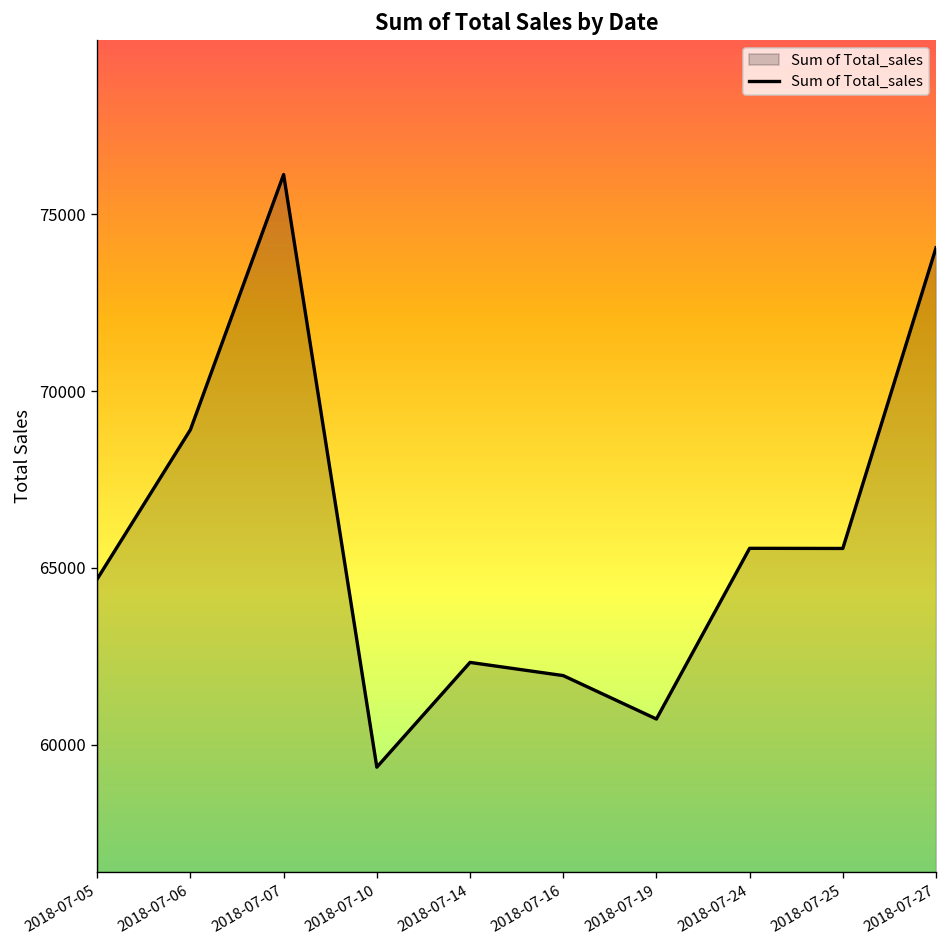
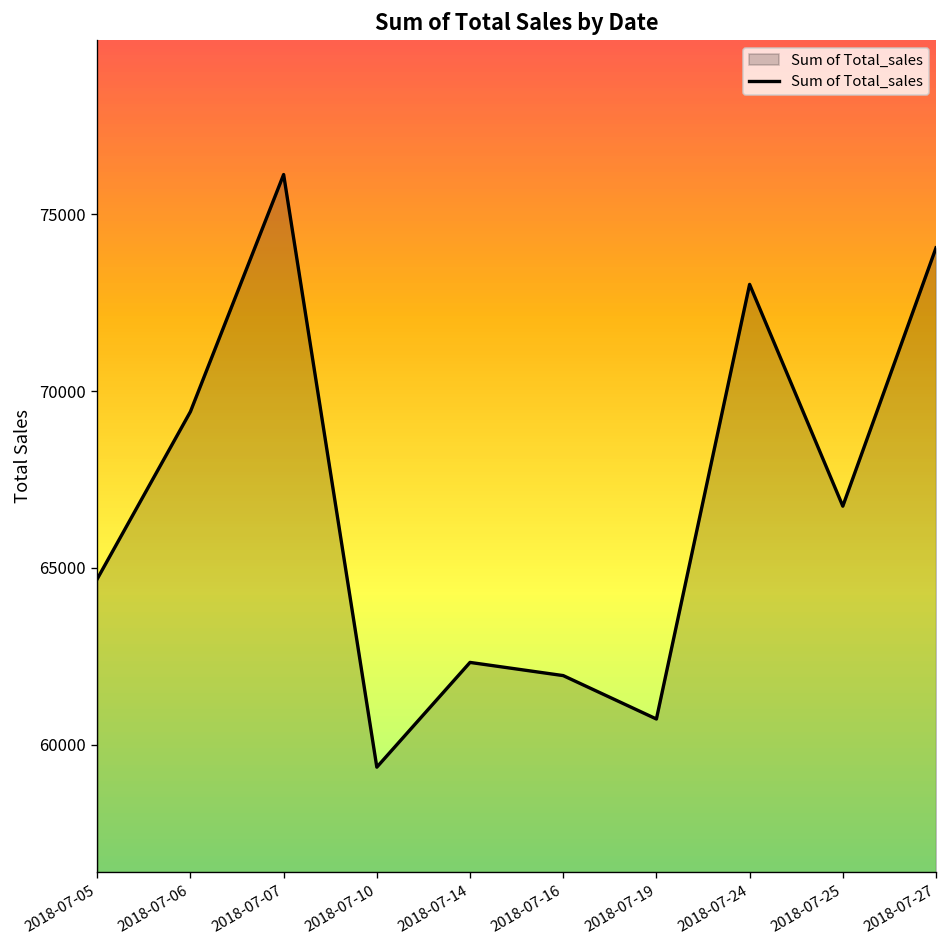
  {
    "2018-07-05": 64700,
-   "2018-07-06": 68900,
+   "2018-07-06": 69400,
    "2018-07-07": 76100,
    "2018-07-10": 59400,
    "2018-07-14": 62300,
    "2018-07-16": 62000,
    "2018-07-19": 60700,
-   "2018-07-24": 65600,
-   "2018-07-25": 65500,
+   "2018-07-24": 73000,
+   "2018-07-25": 66700,
    "2018-07-27": 74100
  }
